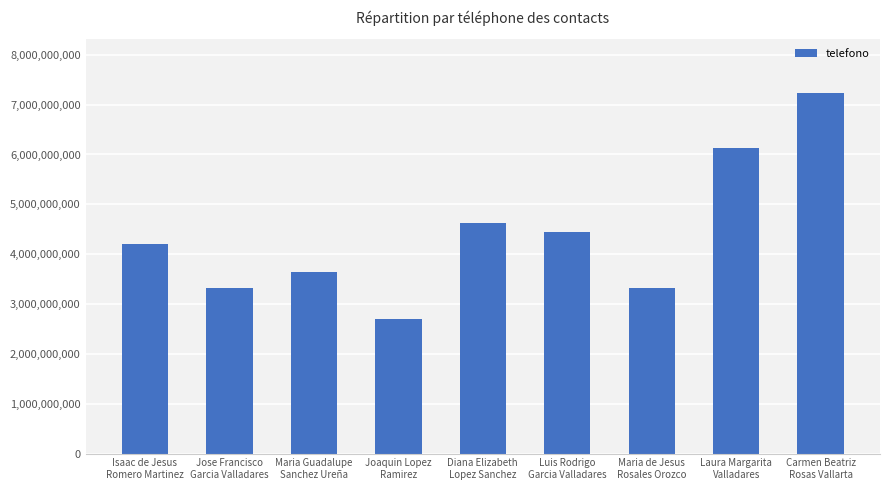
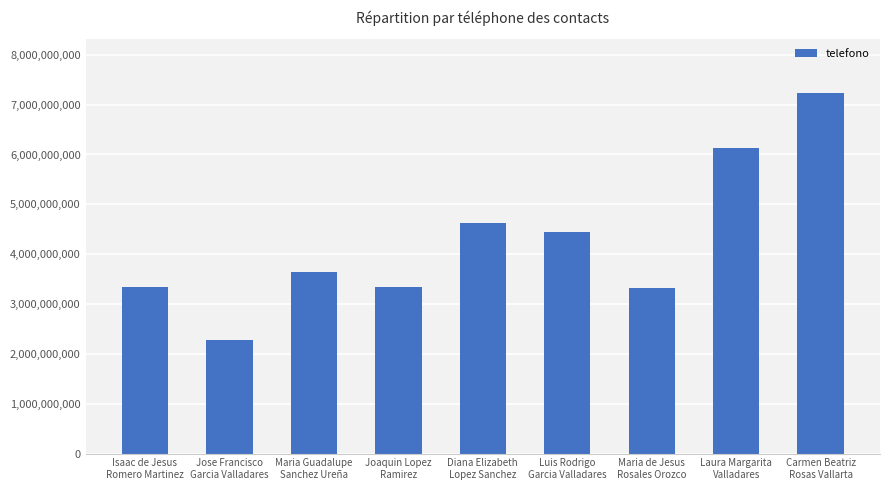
  {
-   "Isaac de Jesus Romero Martinez": "4,200,000,000",
-   "Jose Francisco Garcia Valladares": "3,300,000,000",
+   "Isaac de Jesus Romero Martinez": "3,300,000,000",
+   "Jose Francisco Garcia Valladares": "2,300,000,000",
    "Maria Guadalupe Sanchez Ureña": "3,600,000,000",
-   "Joaquin Lopez Ramirez": "2,700,000,000",
+   "Joaquin Lopez Ramirez": "3,300,000,000",
    "Diana Elizabeth Lopez Sanchez": "4,600,000,000",
    "Luis Rodrigo Garcia Valladares": "4,400,000,000",
    "Maria de Jesus Rosales Orozco": "3,300,000,000",
    "Laura Margarita Valladares": "6,100,000,000",
    "Carmen Beatriz Rosas Vallarta": "7,200,000,000"
  }
